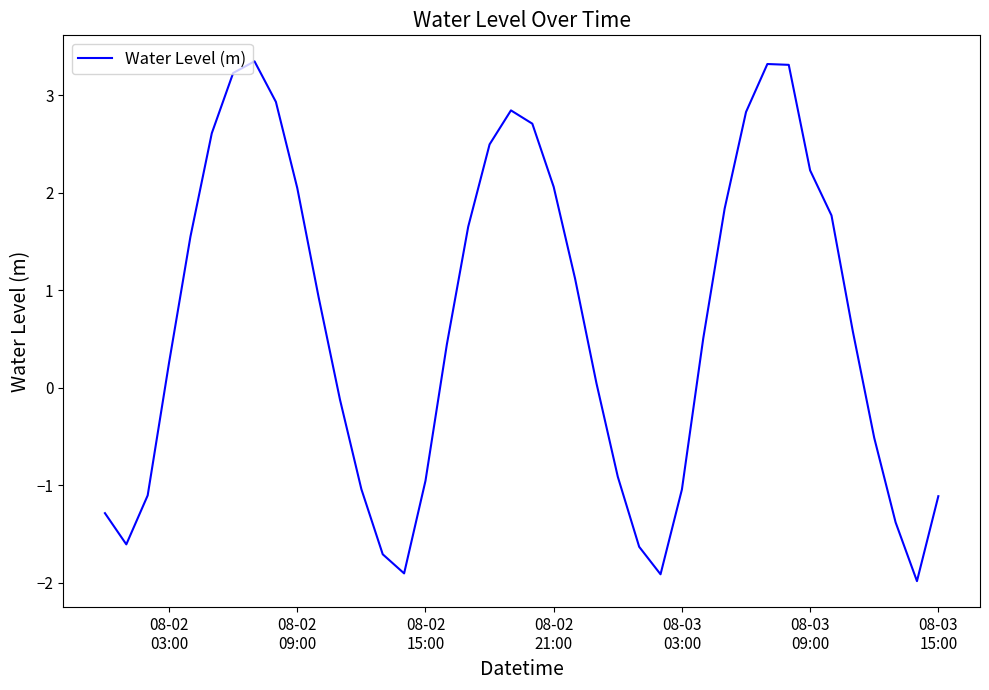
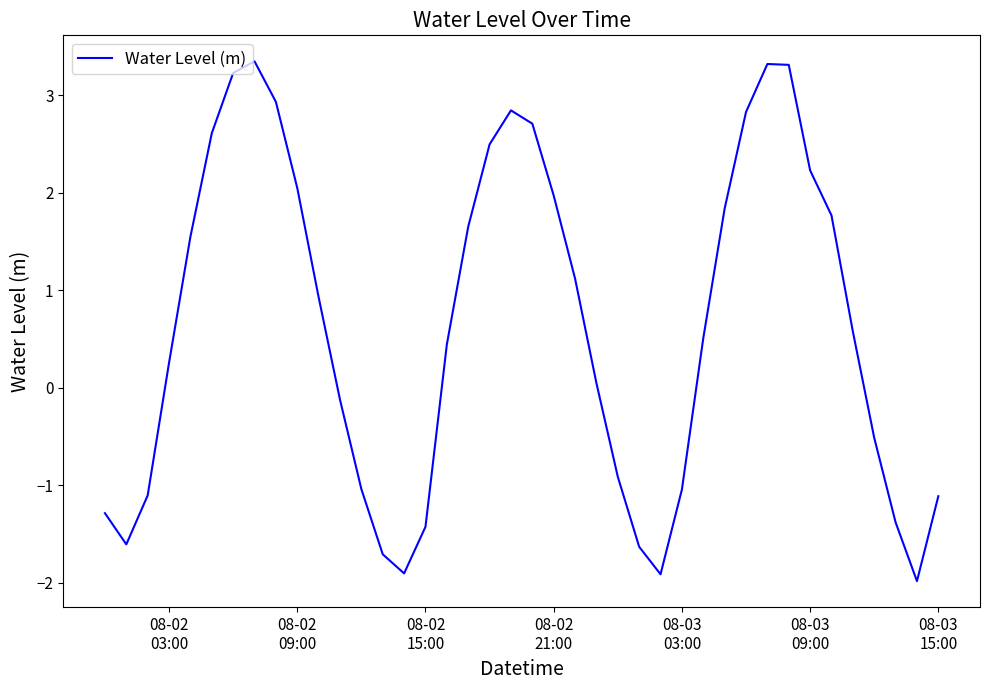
  {
    "08-02 03:00": 0.3,
    "08-02 09:00": 2.0,
-   "08-02 15:00": -1.0,
-   "08-02 21:00": 2.1,
+   "08-02 15:00": -1.4,
+   "08-02 21:00": 2.0,
    "08-03 03:00": -1.0,
    "08-03 09:00": 2.2,
    "08-03 15:00": -1.1
  }
